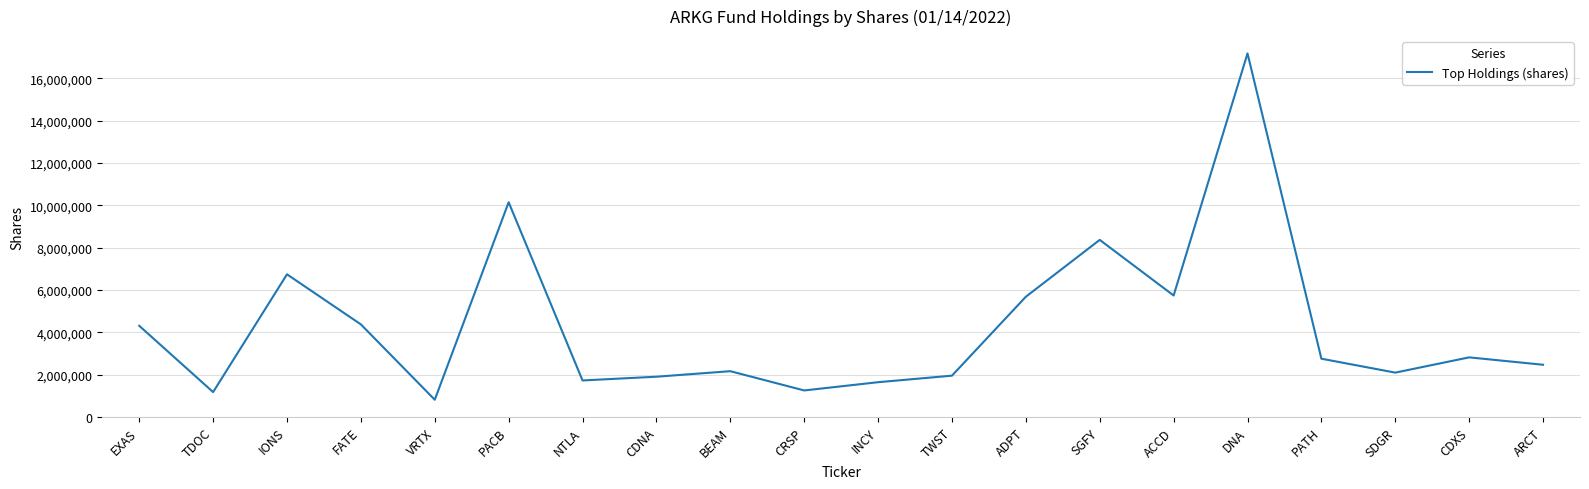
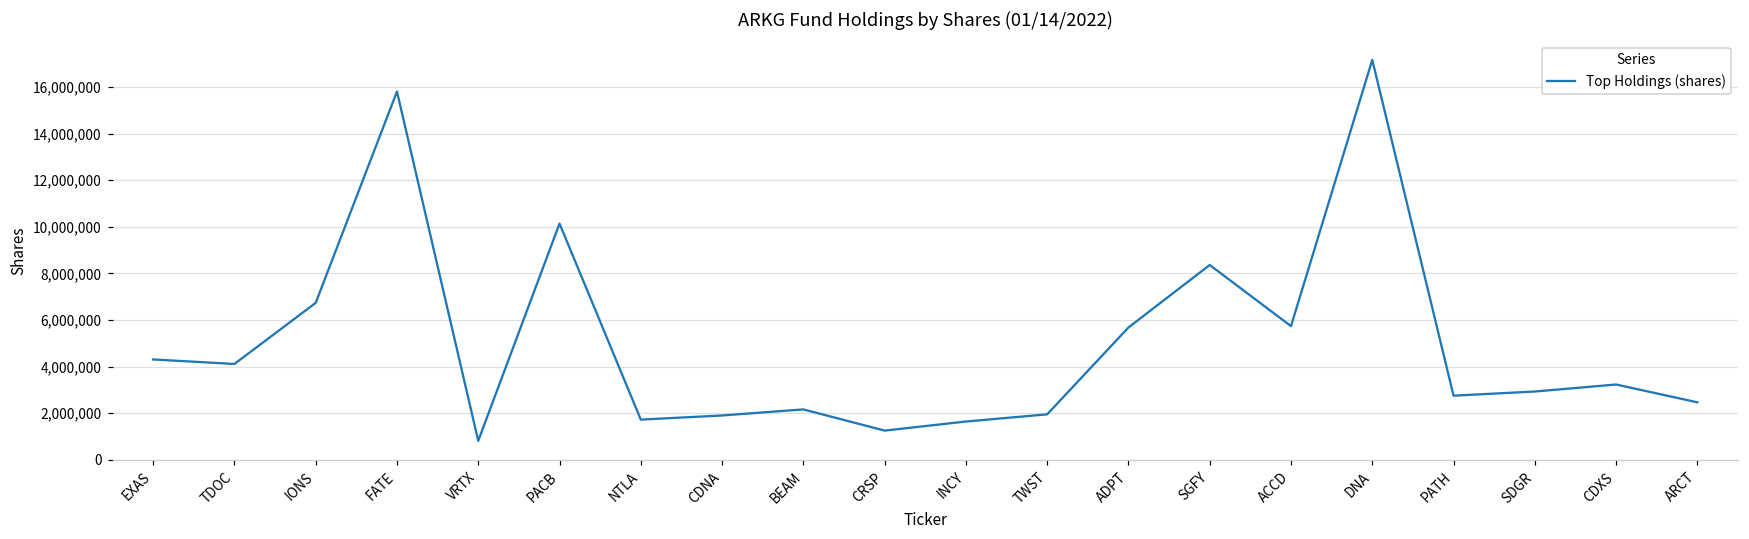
  {
    "EXAS": "4,300,000",
-   "TDOC": "1,200,000",
+   "TDOC": "4,100,000",
    "IONS": "6,700,000",
-   "FATE": "4,400,000",
+   "FATE": "15,800,000",
    "VRTX": "800,000",
    "PACB": "10,100,000",
    "NTLA": "1,700,000",
    "CDNA": "1,900,000",
    "BEAM": "2,200,000",
    "CRSP": "1,300,000",
    "INCY": "1,600,000",
    "TWST": "1,900,000",
    "ADPT": "5,700,000",
    "SGFY": "8,400,000",
    "ACCD": "5,700,000",
    "DNA": "17,200,000",
    "PATH": "2,800,000",
-   "SDGR": "2,100,000",
-   "CDXS": "2,800,000",
+   "SDGR": "2,900,000",
+   "CDXS": "3,200,000",
    "ARCT": "2,500,000"
  }
